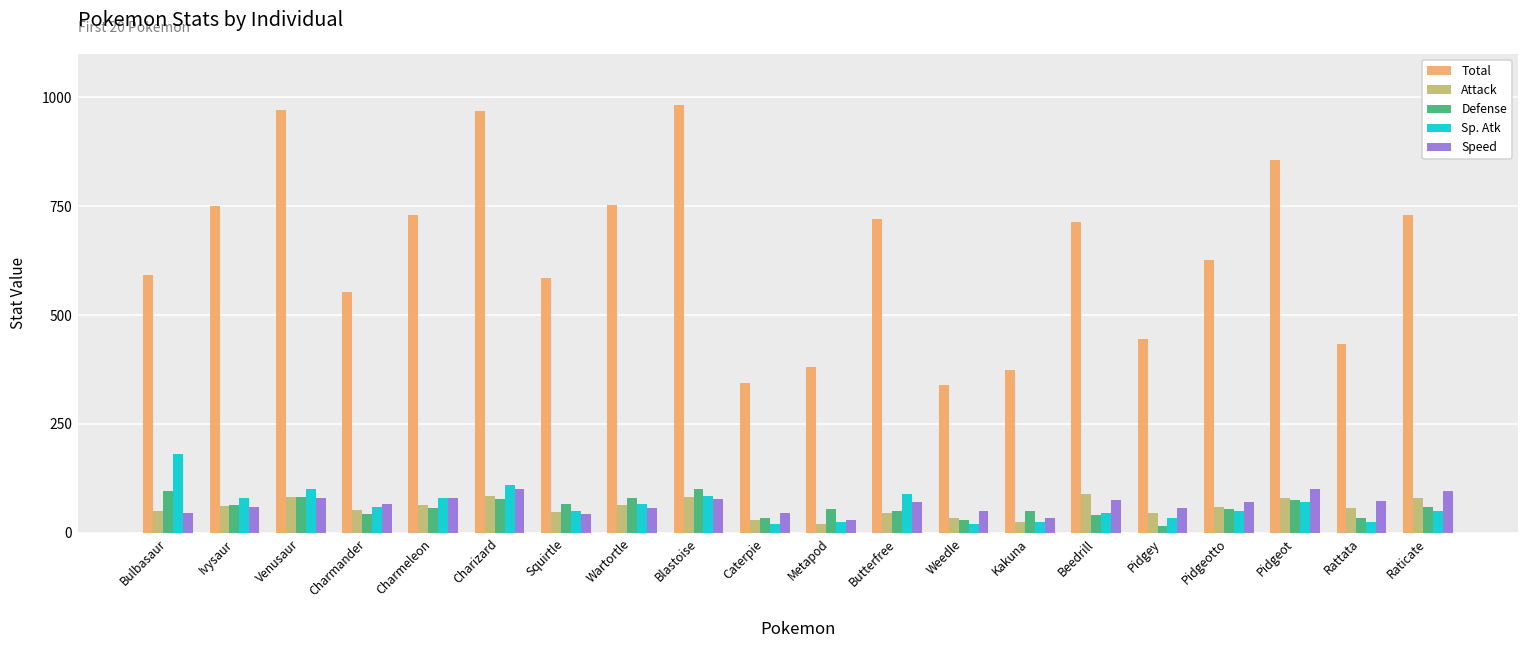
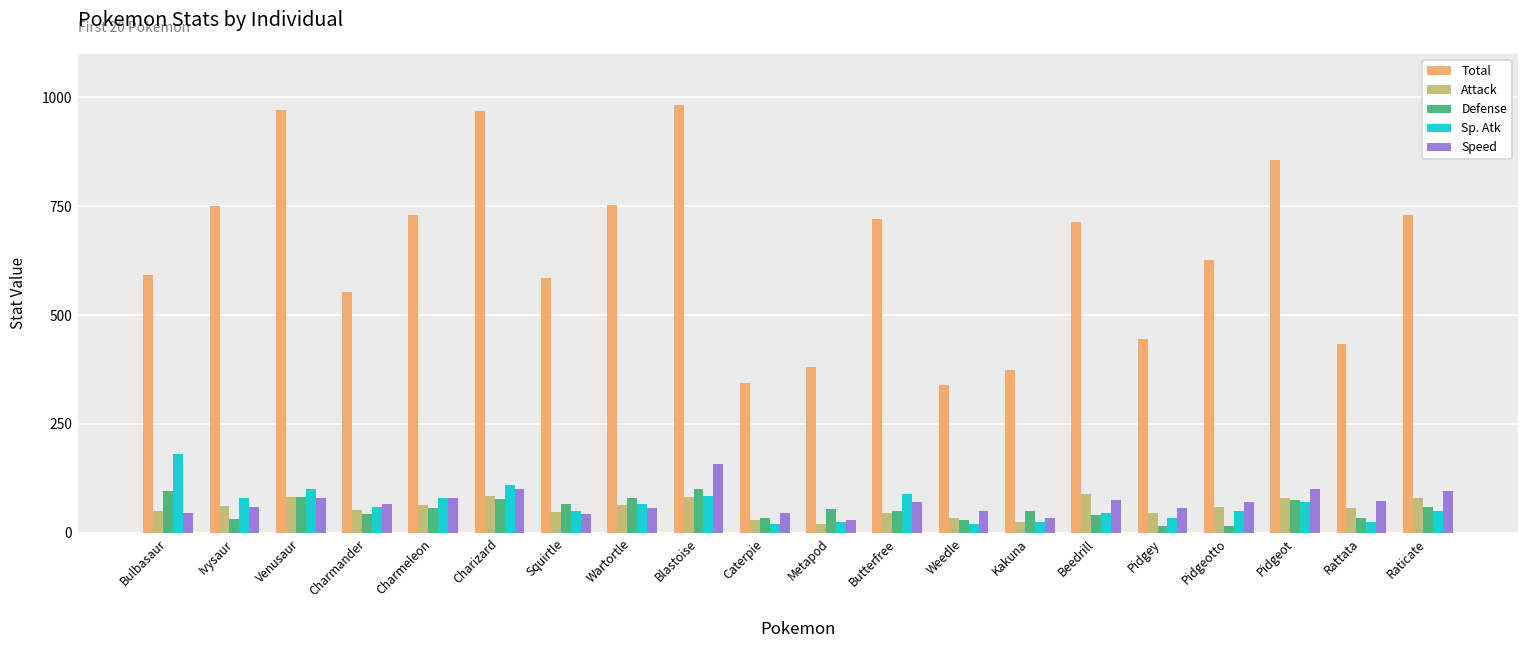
  {
    "Defense": {
      "Bulbasaur": 100,
-     "Ivysaur": 60,
+     "Ivysaur": 30,
      "Venusaur": 80,
      "Charmander": 40,
      "Charmeleon": 60,
      "Charizard": 80,
      "Squirtle": 70,
      "Wartortle": 80,
      "Blastoise": 100,
      "Caterpie": 40,
      "Metapod": 60,
      "Butterfree": 50,
      "Weedle": 30,
      "Kakuna": 50,
      "Beedrill": 40,
      "Pidgey": 20,
-     "Pidgeotto": 60,
+     "Pidgeotto": 20,
      "Pidgeot": 80,
      "Rattata": 40,
      "Raticate": 60
    },
    "Sp. Atk": {
      "Bulbasaur": 180,
      "Ivysaur": 80,
      "Venusaur": 100,
      "Charmander": 60,
      "Charmeleon": 80,
      "Charizard": 110,
      "Squirtle": 50,
      "Wartortle": 70,
      "Blastoise": 90,
      "Caterpie": 20,
      "Metapod": 30,
      "Butterfree": 90,
      "Weedle": 20,
      "Kakuna": 30,
      "Beedrill": 50,
      "Pidgey": 40,
      "Pidgeotto": 50,
      "Pidgeot": 70,
      "Rattata": 30,
      "Raticate": 50
    },
    "Speed": {
      "Bulbasaur": 50,
      "Ivysaur": 60,
      "Venusaur": 80,
      "Charmander": 70,
      "Charmeleon": 80,
      "Charizard": 100,
      "Squirtle": 40,
      "Wartortle": 60,
-     "Blastoise": 80,
+     "Blastoise": 160,
      "Caterpie": 50,
      "Metapod": 30,
      "Butterfree": 70,
      "Weedle": 50,
      "Kakuna": 40,
      "Beedrill": 80,
      "Pidgey": 60,
      "Pidgeotto": 70,
      "Pidgeot": 100,
      "Rattata": 70,
      "Raticate": 100
    }
  }
